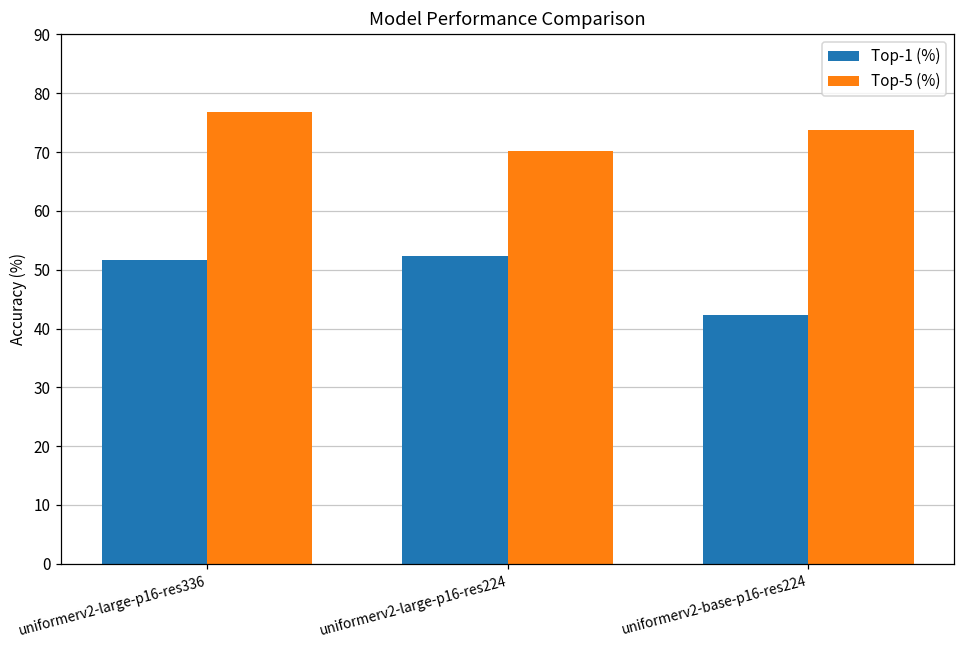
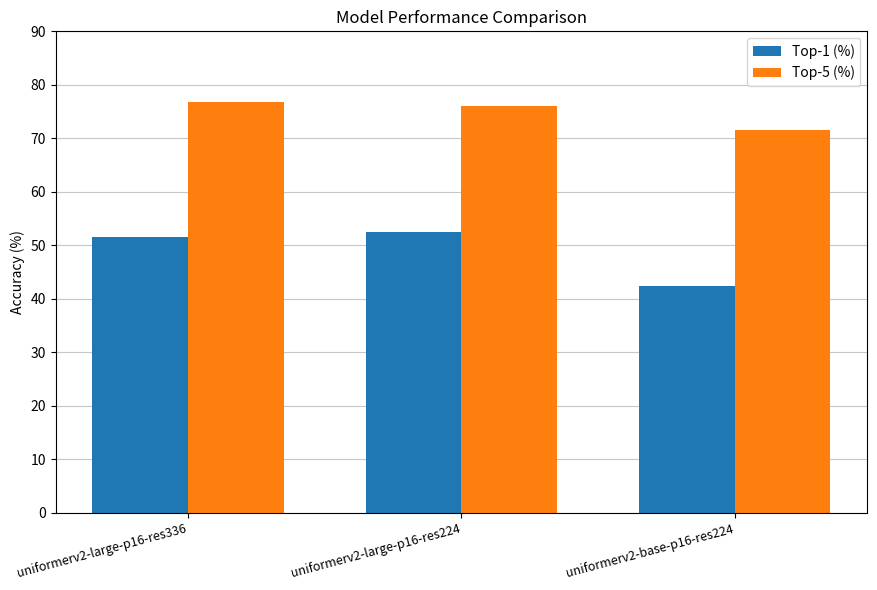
  {
    "Top-1 (%)": {
      "uniformerv2-large-p16-res336": 52,
      "uniformerv2-large-p16-res224": 52,
      "uniformerv2-base-p16-res224": 42
    },
    "Top-5 (%)": {
      "uniformerv2-large-p16-res336": 77,
-     "uniformerv2-large-p16-res224": 70,
-     "uniformerv2-base-p16-res224": 74
+     "uniformerv2-large-p16-res224": 76,
+     "uniformerv2-base-p16-res224": 72
    }
  }
